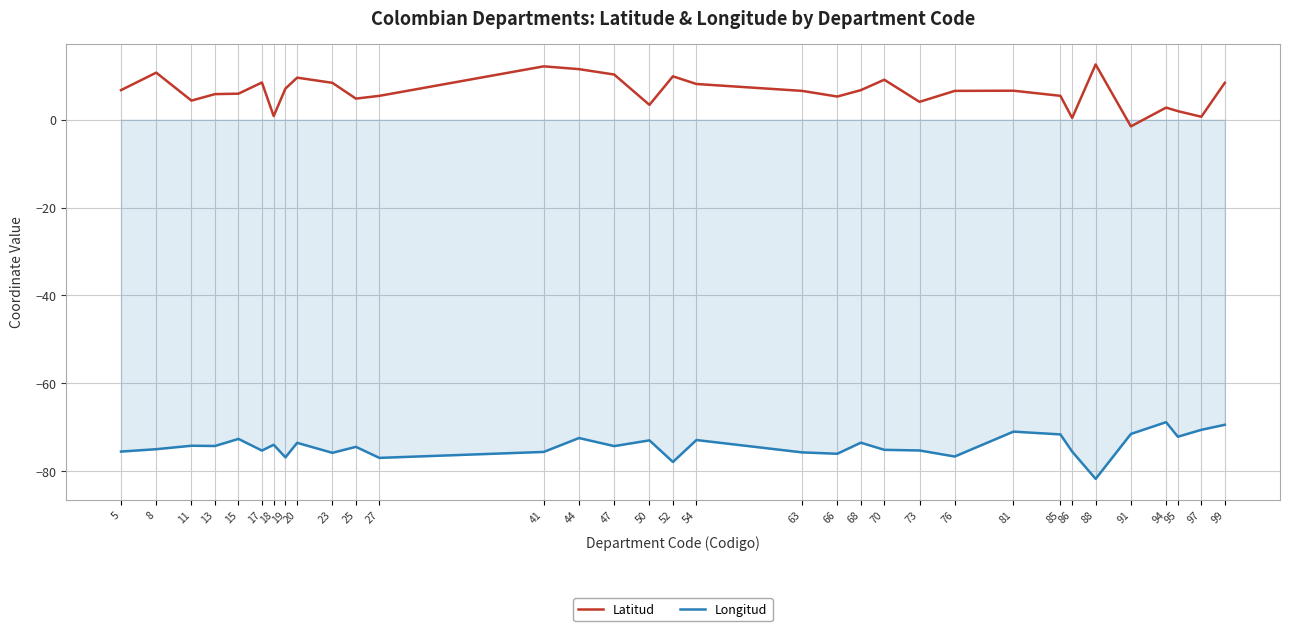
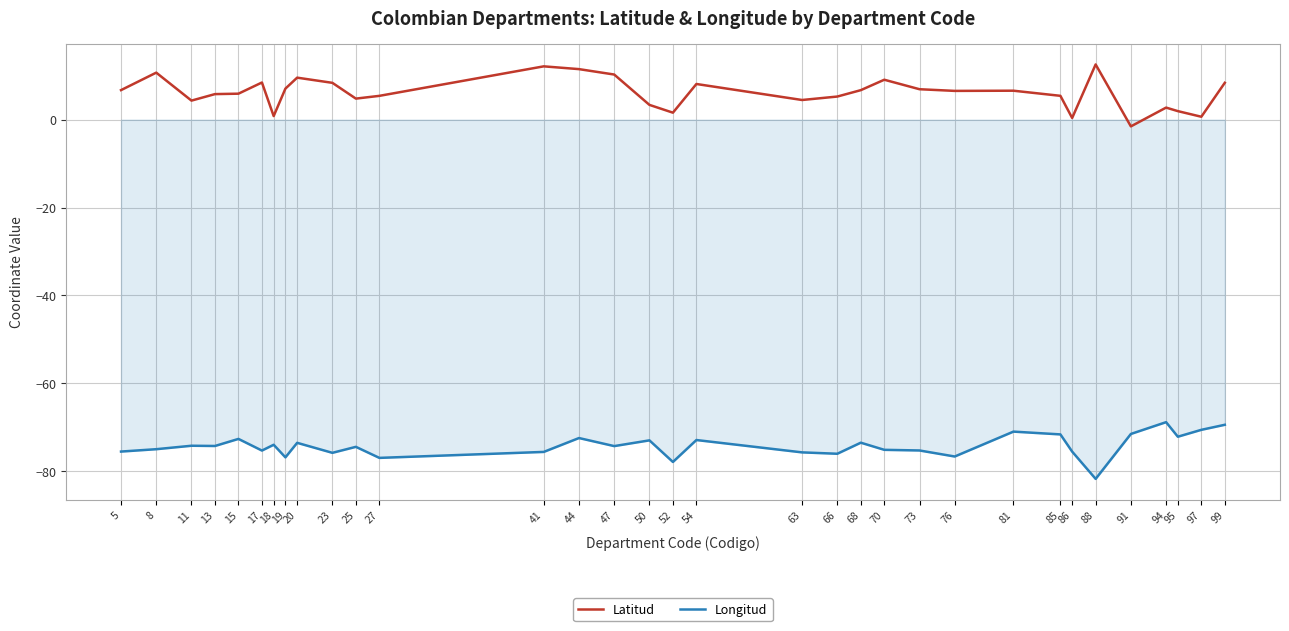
  {
    "Latitud": {
      "5": 7,
      "8": 11,
      "11": 4,
      "13": 6,
      "15": 6,
      "17": 8,
      "18": 1,
      "19": 7,
      "20": 10,
      "23": 8,
      "25": 5,
      "27": 5,
      "41": 12,
      "44": 11,
      "47": 10,
      "50": 3,
-     "52": 10,
+     "52": 2,
      "54": 8,
-     "63": 7,
+     "63": 4,
      "66": 5,
      "68": 7,
      "70": 9,
-     "73": 4,
+     "73": 7,
      "76": 7,
      "81": 7,
      "85": 5,
      "88": 13,
      "91": -2,
      "94": 3,
      "95": 2,
      "97": 1,
      "99": 8
    }
  }
